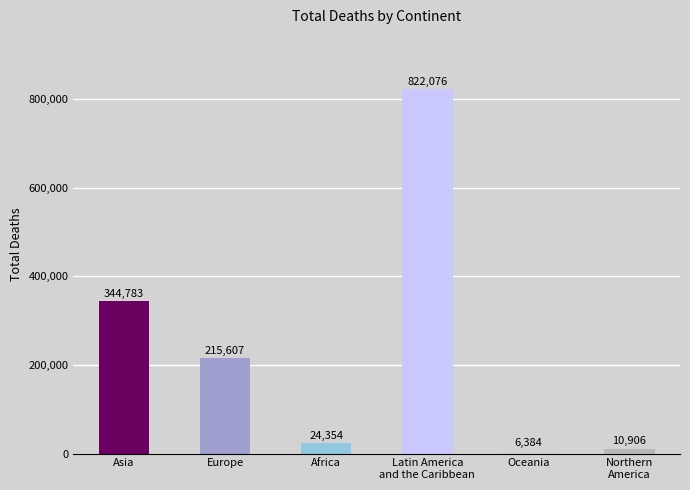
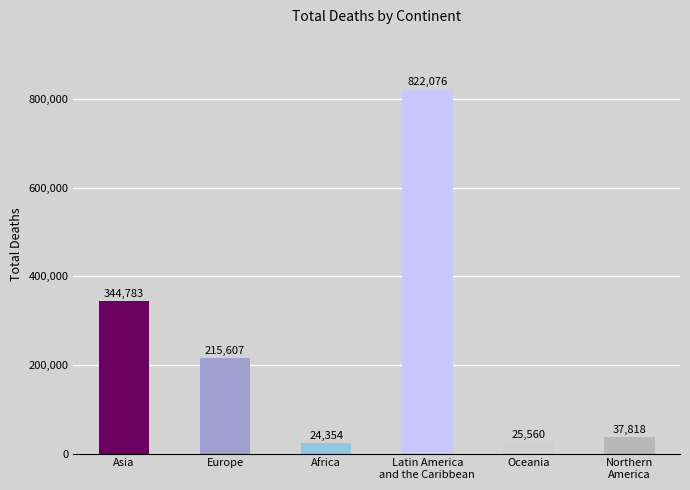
  {
    "Asia": "344,783",
    "Europe": "215,607",
    "Africa": "24,354",
    "Latin America and the Caribbean": "822,076",
-   "Oceania": "6,384",
-   "Northern America": "10,906"
+   "Oceania": "25,560",
+   "Northern America": "37,818"
  }
